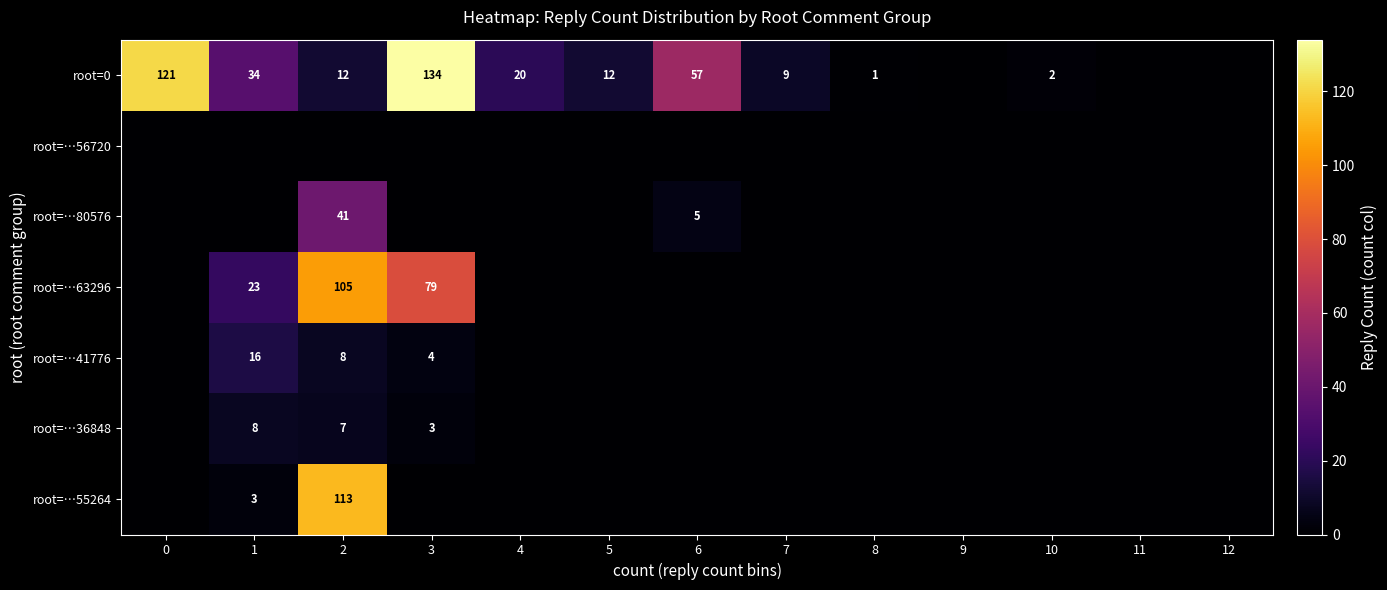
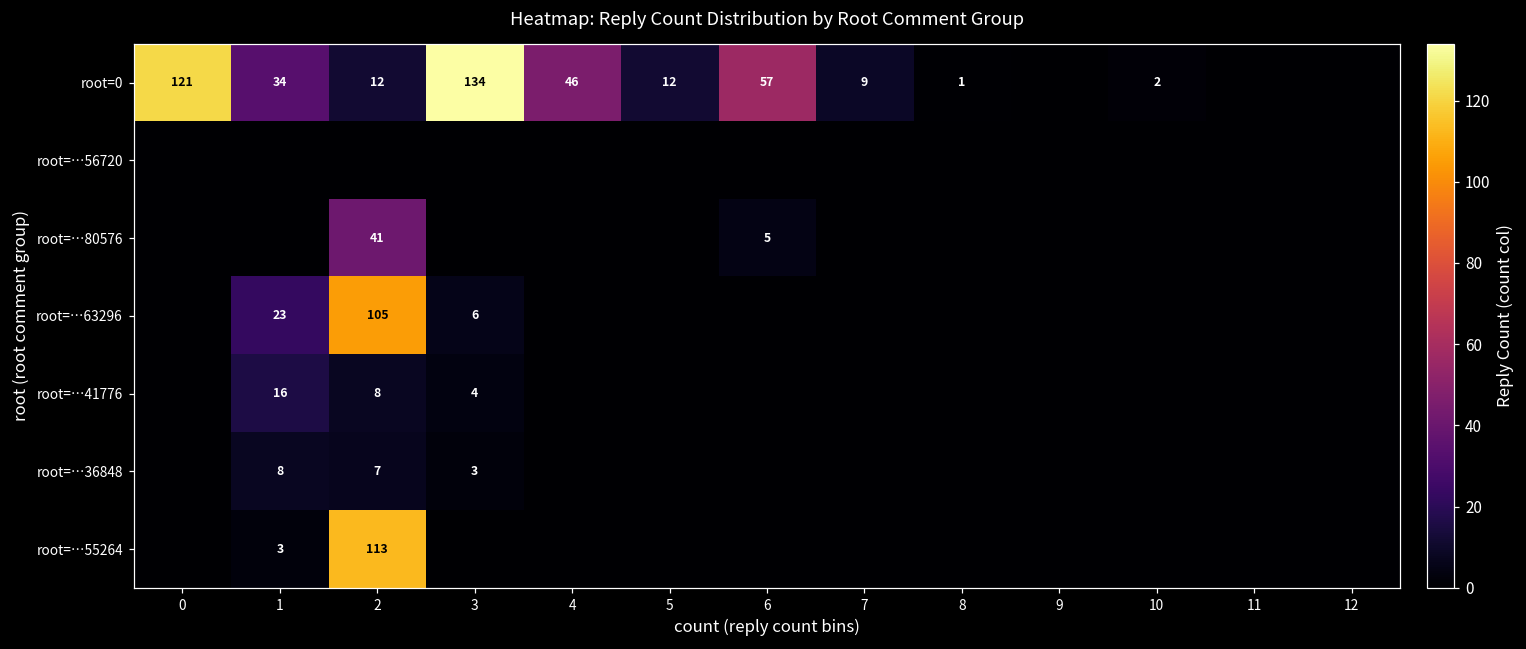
  {
    "root=0": {
      "0": 121,
      "1": 34,
      "2": 12,
      "3": 134,
-     "4": 20,
+     "4": 46,
      "5": 12,
      "6": 57,
      "7": 9,
      "8": 1,
      "10": 2
    },
    "root=…80576": {
      "2": 41,
      "6": 5
    },
    "root=…63296": {
      "1": 23,
      "2": 105,
-     "3": 79
+     "3": 6
    },
    "root=…41776": {
      "1": 16,
      "2": 8,
      "3": 4
    },
    "root=…36848": {
      "1": 8,
      "2": 7,
      "3": 3
    },
    "root=…55264": {
      "1": 3,
      "2": 113
    }
  }
